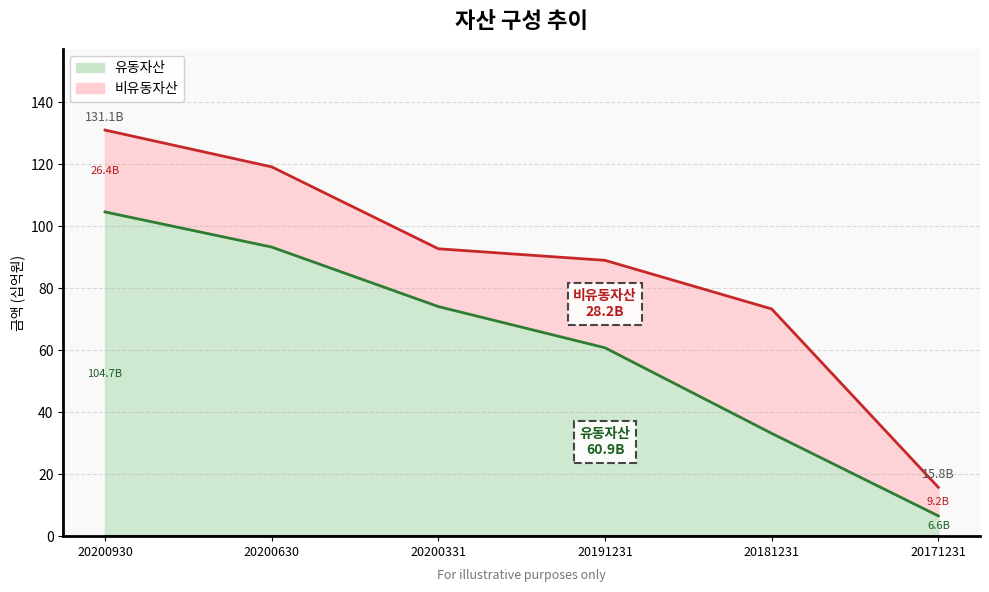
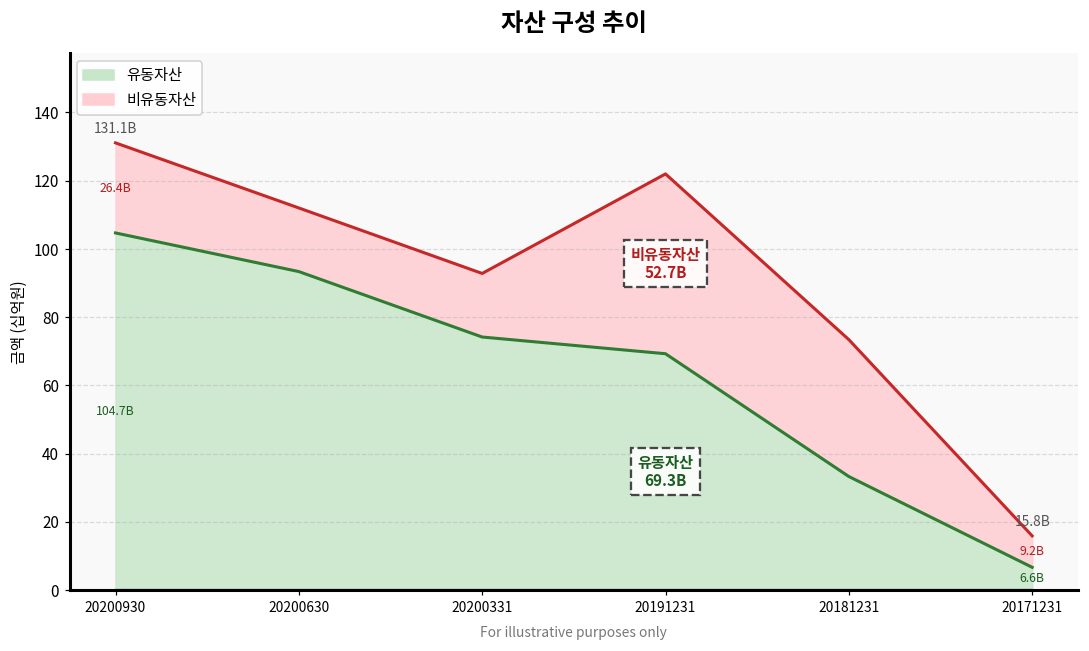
  {
    "유동자산": {
-     "20191231": "60.9B",
+     "20191231": "69.3B",
      "20171231": "6.6B"
    },
    "비유동자산": {
      "20200930": "131.1B",
-     "20200630": "26",
-     "20191231": "28.2B",
+     "20200630": "19",
+     "20191231": "52.7B",
      "20171231": "9.2B"
    }
  }
